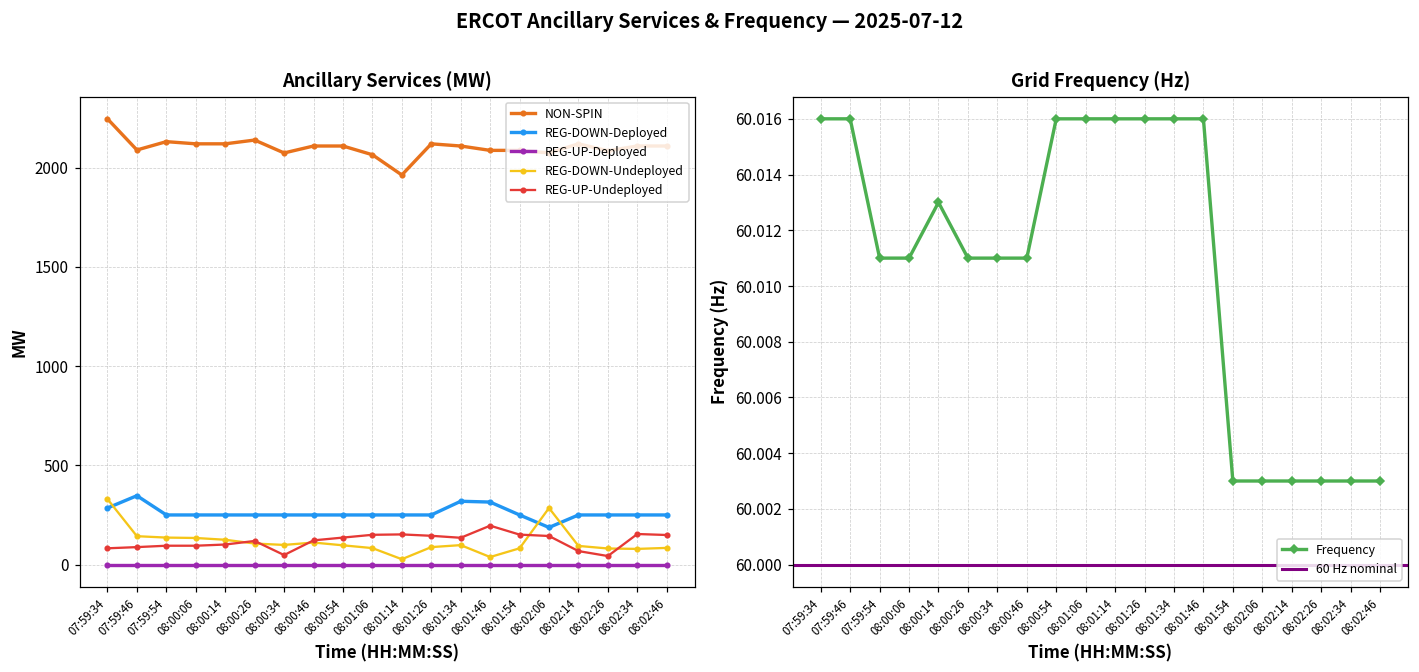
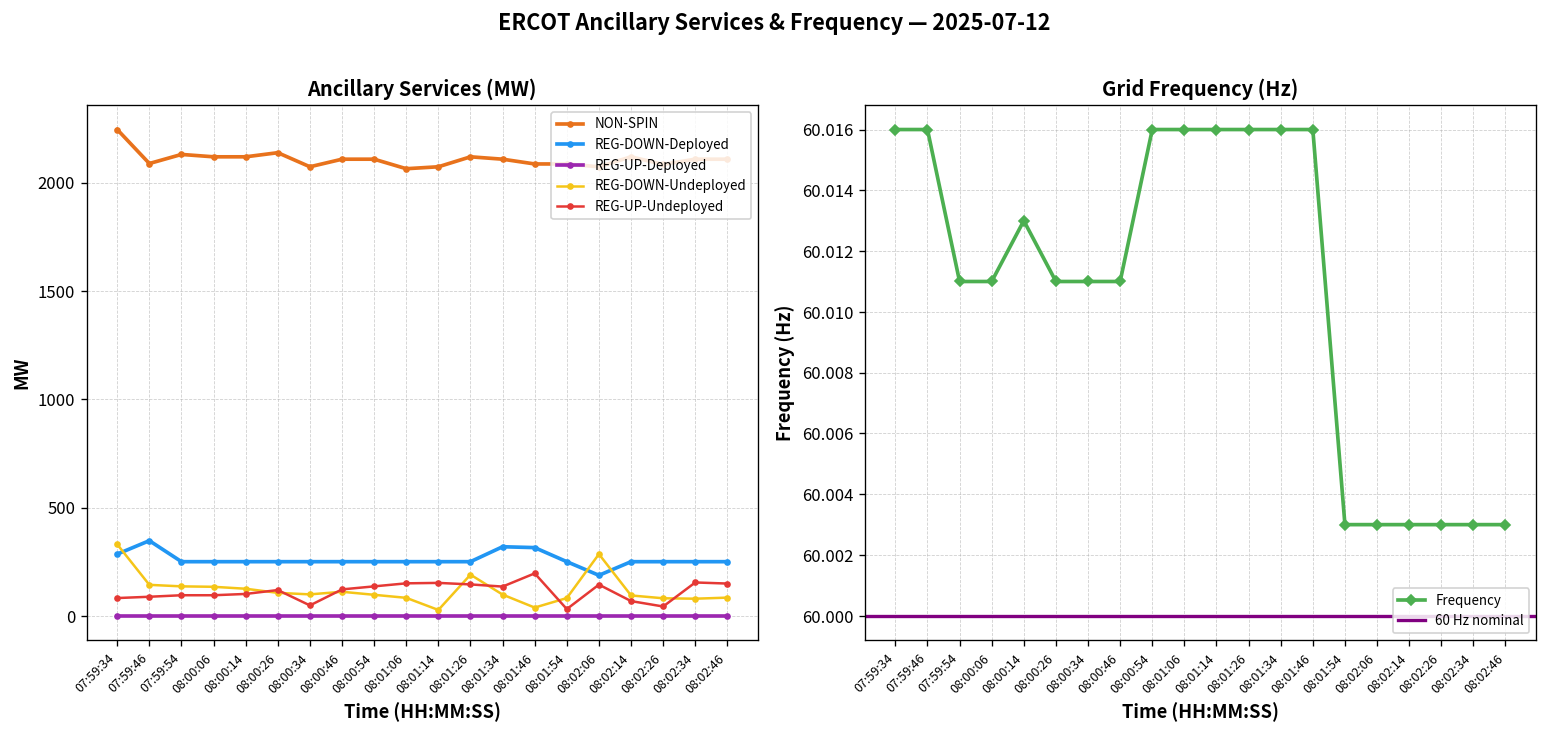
  {
    "Ancillary Services (MW)": {
      "NON-SPIN": {
        "07:59:34": 2250,
        "07:59:46": 2090,
        "07:59:54": 2130,
        "08:00:06": 2120,
        "08:00:14": 2120,
        "08:00:26": 2140,
        "08:00:34": 2070,
        "08:00:46": 2110,
        "08:00:54": 2110,
        "08:01:06": 2070,
-       "08:01:14": 1960,
+       "08:01:14": 2070,
        "08:01:26": 2120,
        "08:01:34": 2110,
        "08:01:46": 2090
      },
      "REG-DOWN-Deployed": {
        "07:59:34": 290,
        "07:59:46": 350,
        "07:59:54": 250,
        "08:00:06": 250,
        "08:00:14": 250,
        "08:00:26": 250,
        "08:00:34": 250,
        "08:00:46": 250,
        "08:00:54": 250,
        "08:01:06": 250,
        "08:01:14": 250,
        "08:01:26": 250,
        "08:01:34": 320,
        "08:01:46": 320,
        "08:01:54": 250,
        "08:02:06": 190,
        "08:02:14": 250,
        "08:02:26": 250,
        "08:02:34": 250,
        "08:02:46": 250
      },
      "REG-UP-Deployed": {
        "07:59:34": 0,
        "07:59:46": 0,
        "07:59:54": 0,
        "08:00:06": 0,
        "08:00:14": 0,
        "08:00:26": 0,
        "08:00:34": 0,
        "08:00:46": 0,
        "08:00:54": 0,
        "08:01:06": 0,
        "08:01:14": 0,
        "08:01:26": 0,
        "08:01:34": 0,
        "08:01:46": 0,
        "08:01:54": 0,
        "08:02:06": 0,
        "08:02:14": 0,
        "08:02:26": 0,
        "08:02:34": 0,
        "08:02:46": 0
      },
      "REG-DOWN-Undeployed": {
        "07:59:34": 330,
        "07:59:46": 140,
        "07:59:54": 140,
        "08:00:06": 130,
        "08:00:14": 130,
        "08:00:34": 100,
        "08:00:54": 100,
        "08:01:06": 80,
        "08:01:14": 30,
-       "08:01:26": 90,
+       "08:01:26": 190,
        "08:01:34": 100,
        "08:01:46": 40,
        "08:01:54": 80,
        "08:02:06": 290,
        "08:02:14": 90,
        "08:02:26": 80,
        "08:02:34": 80,
        "08:02:46": 80
      },
      "REG-UP-Undeployed": {
        "07:59:34": 80,
        "07:59:46": 90,
        "07:59:54": 100,
        "08:00:06": 100,
        "08:00:14": 100,
        "08:00:34": 50,
        "08:00:54": 140,
        "08:01:06": 150,
        "08:01:14": 150,
        "08:01:26": 150,
        "08:01:34": 140,
        "08:01:46": 200,
-       "08:01:54": 150,
+       "08:01:54": 30,
        "08:02:06": 140,
        "08:02:14": 70,
        "08:02:26": 40,
        "08:02:34": 150,
        "08:02:46": 150
      }
    },
    "Grid Frequency (Hz)": {
      "07:59:34": 60.0160,
      "07:59:46": 60.0160,
      "07:59:54": 60.0110,
      "08:00:06": 60.0110,
      "08:00:14": 60.0130,
      "08:00:26": 60.0110,
      "08:00:34": 60.0110,
      "08:00:46": 60.0110,
      "08:00:54": 60.0160,
      "08:01:06": 60.0160,
      "08:01:14": 60.0160,
      "08:01:26": 60.0160,
      "08:01:34": 60.0160,
      "08:01:46": 60.0160,
      "08:01:54": 60.0030,
      "08:02:06": 60.0030,
      "08:02:14": 60.0030,
      "08:02:26": 60.0030,
      "08:02:34": 60.0030,
      "08:02:46": 60.0030
    }
  }
